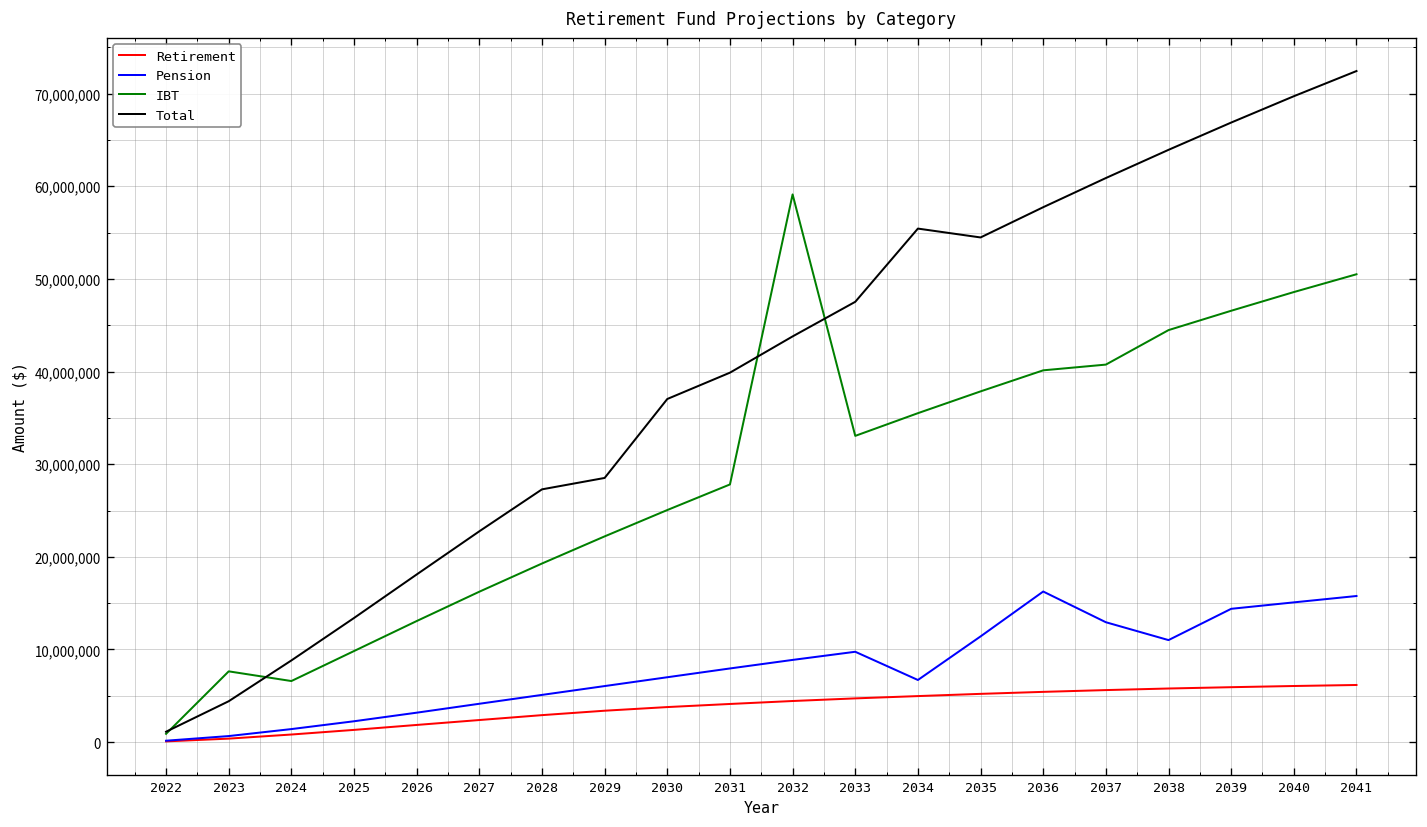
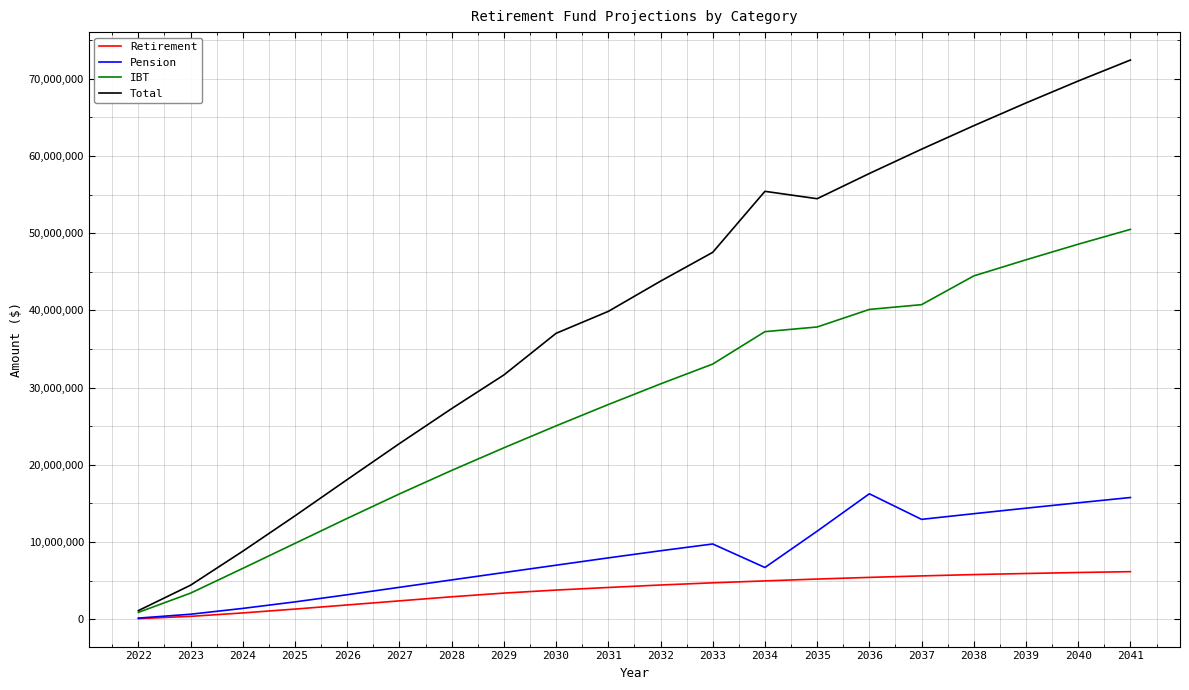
  {
    "Retirement": {
      "2024": "1,000,000",
      "2025": "1,000,000",
      "2026": "2,000,000",
      "2027": "2,000,000",
      "2028": "3,000,000",
      "2029": "3,000,000",
      "2030": "4,000,000",
      "2031": "4,000,000",
      "2032": "4,000,000",
      "2033": "5,000,000",
      "2034": "5,000,000",
      "2035": "5,000,000",
      "2036": "5,000,000",
      "2037": "6,000,000",
      "2038": "6,000,000",
      "2039": "6,000,000",
      "2040": "6,000,000",
      "2041": "6,000,000"
    },
    "Pension": {
      "2024": "1,000,000",
      "2025": "2,000,000",
      "2026": "3,000,000",
      "2027": "4,000,000",
      "2028": "5,000,000",
      "2029": "6,000,000",
      "2030": "7,000,000",
      "2031": "8,000,000",
      "2032": "9,000,000",
      "2033": "10,000,000",
      "2034": "7,000,000",
      "2035": "11,000,000",
      "2036": "16,000,000",
      "2037": "13,000,000",
-     "2038": "11,000,000",
+     "2038": "14,000,000",
      "2039": "14,000,000",
      "2040": "15,000,000",
      "2041": "16,000,000"
    },
    "IBT": {
-     "2023": "8,000,000",
+     "2023": "3,000,000",
      "2024": "7,000,000",
      "2025": "10,000,000",
      "2026": "13,000,000",
      "2027": "16,000,000",
      "2028": "19,000,000",
      "2029": "22,000,000",
      "2030": "25,000,000",
      "2031": "28,000,000",
-     "2032": "59,000,000",
+     "2032": "30,000,000",
      "2033": "33,000,000",
-     "2034": "36,000,000",
+     "2034": "37,000,000",
      "2035": "38,000,000",
      "2036": "40,000,000",
      "2037": "41,000,000",
      "2038": "44,000,000",
      "2039": "47,000,000",
      "2040": "49,000,000",
      "2041": "51,000,000"
    },
    "Total": {
      "2023": "4,000,000",
      "2024": "9,000,000",
      "2025": "13,000,000",
      "2026": "18,000,000",
      "2027": "23,000,000",
      "2028": "27,000,000",
-     "2029": "29,000,000",
+     "2029": "32,000,000",
      "2030": "37,000,000",
      "2031": "40,000,000",
      "2032": "44,000,000",
      "2033": "48,000,000",
      "2034": "55,000,000",
      "2035": "54,000,000",
      "2036": "58,000,000",
      "2037": "61,000,000",
      "2038": "64,000,000",
      "2039": "67,000,000",
      "2040": "70,000,000",
      "2041": "72,000,000"
    }
  }
